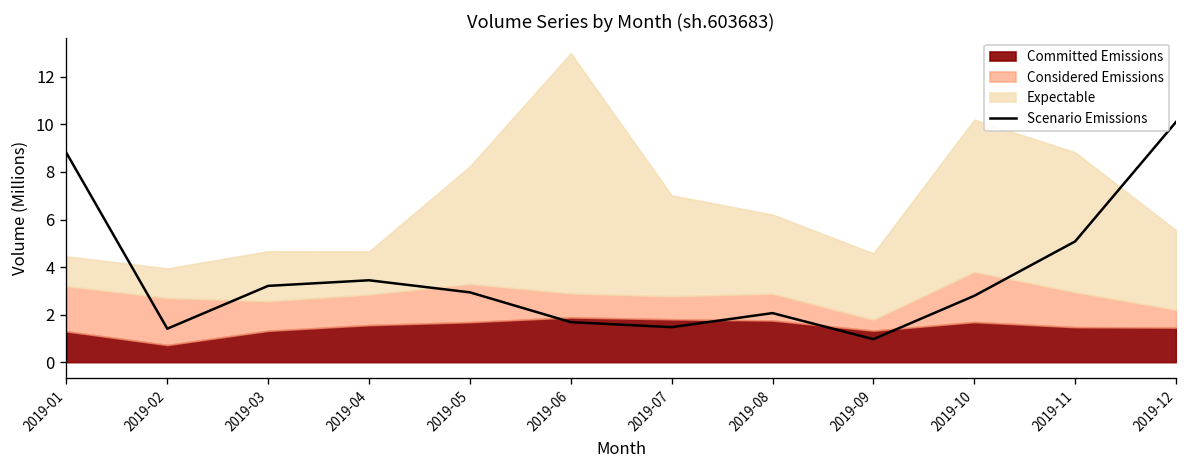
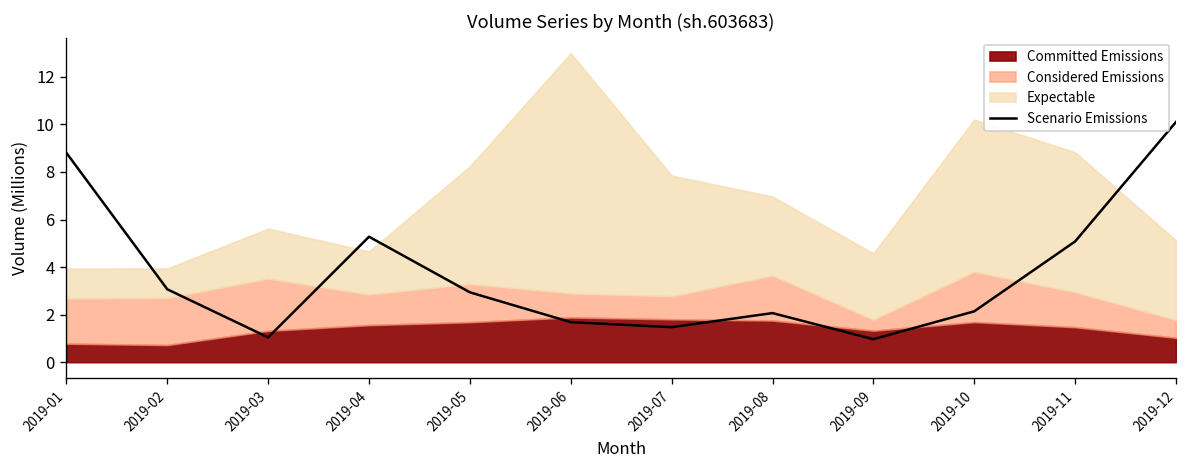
  {
    "Committed Emissions": {
-     "2019-01": 1.3,
+     "2019-01": 0.8,
      "2019-02": 0.7,
      "2019-03": 1.3,
      "2019-04": 1.6,
      "2019-05": 1.7,
      "2019-06": 1.9,
      "2019-07": 1.8,
      "2019-08": 1.8,
      "2019-09": 1.3,
      "2019-10": 1.7,
      "2019-11": 1.5,
-     "2019-12": 1.5
+     "2019-12": 1.0
    },
    "Scenario Emissions": {
      "2019-01": 8.8,
-     "2019-02": 1.4,
-     "2019-03": 3.2,
-     "2019-04": 3.4,
+     "2019-02": 3.1,
+     "2019-03": 1.0,
+     "2019-04": 5.3,
      "2019-05": 2.9,
      "2019-06": 1.7,
      "2019-07": 1.5,
      "2019-08": 2.1,
      "2019-09": 1.0,
-     "2019-10": 2.8,
+     "2019-10": 2.1,
      "2019-11": 5.1,
      "2019-12": 10.1
    },
    "Considered Emissions": {
      "2019-01": 1.9,
      "2019-02": 2.0,
-     "2019-03": 1.2,
+     "2019-03": 2.2,
      "2019-04": 1.3,
      "2019-05": 1.6,
      "2019-06": 1.0,
      "2019-07": 1.0,
-     "2019-08": 1.1,
+     "2019-08": 1.9,
      "2019-09": 0.5,
      "2019-10": 2.1,
      "2019-11": 1.5,
      "2019-12": 0.7
    },
    "Expectable": {
      "2019-01": 1.3,
      "2019-02": 1.2,
      "2019-03": 2.1,
      "2019-04": 1.8,
      "2019-05": 4.9,
      "2019-06": 10.1,
-     "2019-07": 4.2,
+     "2019-07": 5.1,
      "2019-08": 3.3,
      "2019-09": 2.8,
      "2019-10": 6.4,
      "2019-11": 5.9,
      "2019-12": 3.3
    }
  }
